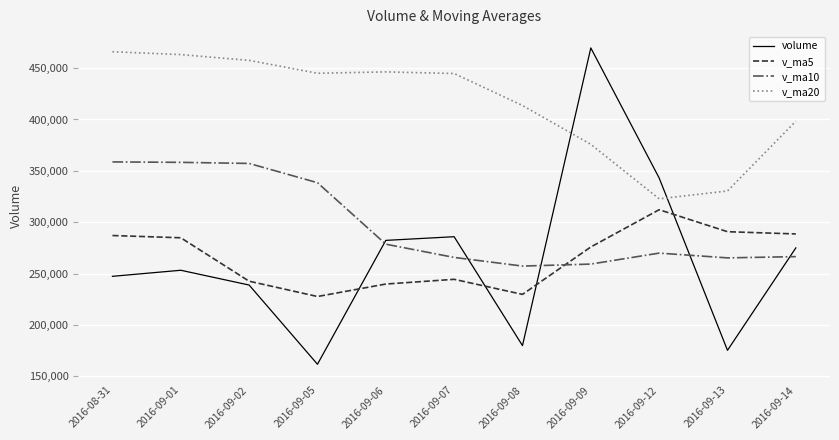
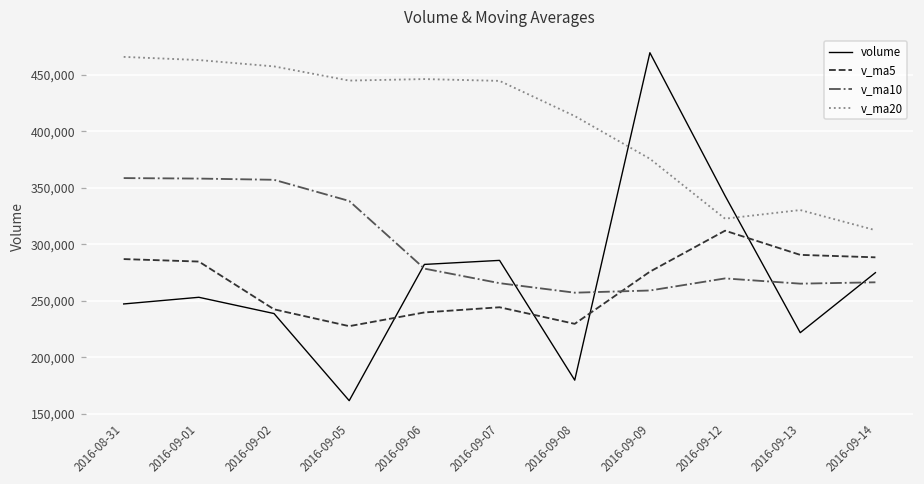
  {
    "volume": {
      "2016-08-31": "247,000",
      "2016-09-01": "253,000",
      "2016-09-02": "239,000",
      "2016-09-05": "162,000",
      "2016-09-06": "282,000",
      "2016-09-07": "286,000",
      "2016-09-08": "180,000",
      "2016-09-09": "470,000",
      "2016-09-12": "343,000",
-     "2016-09-13": "175,000",
+     "2016-09-13": "222,000",
      "2016-09-14": "275,000"
    },
    "v_ma20": {
      "2016-08-31": "466,000",
      "2016-09-01": "463,000",
      "2016-09-02": "458,000",
      "2016-09-05": "445,000",
      "2016-09-06": "446,000",
      "2016-09-07": "445,000",
      "2016-09-08": "414,000",
      "2016-09-09": "376,000",
      "2016-09-12": "323,000",
      "2016-09-13": "330,000",
-     "2016-09-14": "398,000"
+     "2016-09-14": "313,000"
    }
  }
